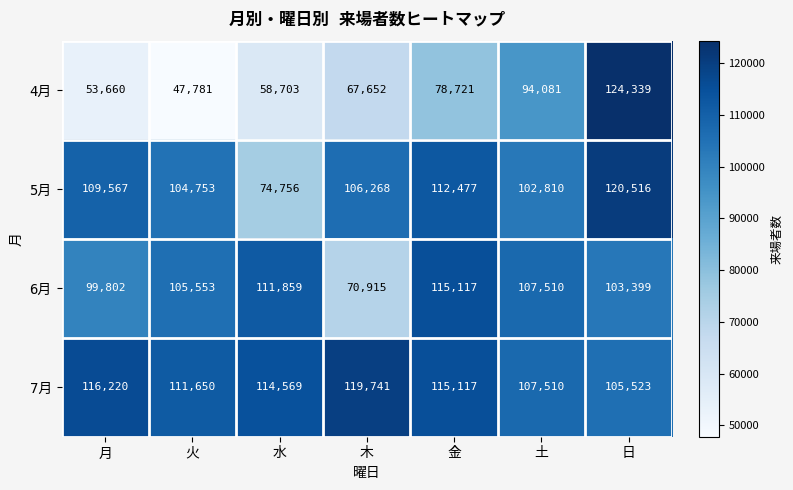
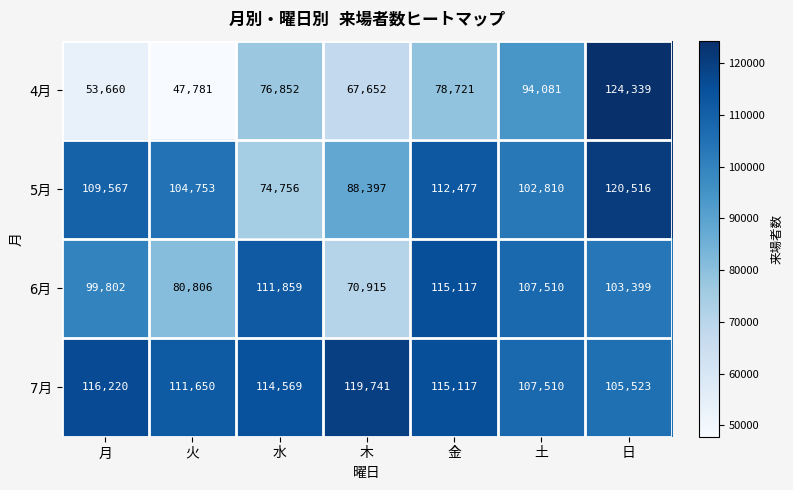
  {
    "4月": {
      "月": "53,660",
      "火": "47,781",
-     "水": "58,703",
+     "水": "76,852",
      "木": "67,652",
      "金": "78,721",
      "土": "94,081",
      "日": "124,339"
    },
    "5月": {
      "月": "109,567",
      "火": "104,753",
      "水": "74,756",
-     "木": "106,268",
+     "木": "88,397",
      "金": "112,477",
      "土": "102,810",
      "日": "120,516"
    },
    "6月": {
      "月": "99,802",
-     "火": "105,553",
+     "火": "80,806",
      "水": "111,859",
      "木": "70,915",
      "金": "115,117",
      "土": "107,510",
      "日": "103,399"
    },
    "7月": {
      "月": "116,220",
      "火": "111,650",
      "水": "114,569",
      "木": "119,741",
      "金": "115,117",
      "土": "107,510",
      "日": "105,523"
    }
  }
